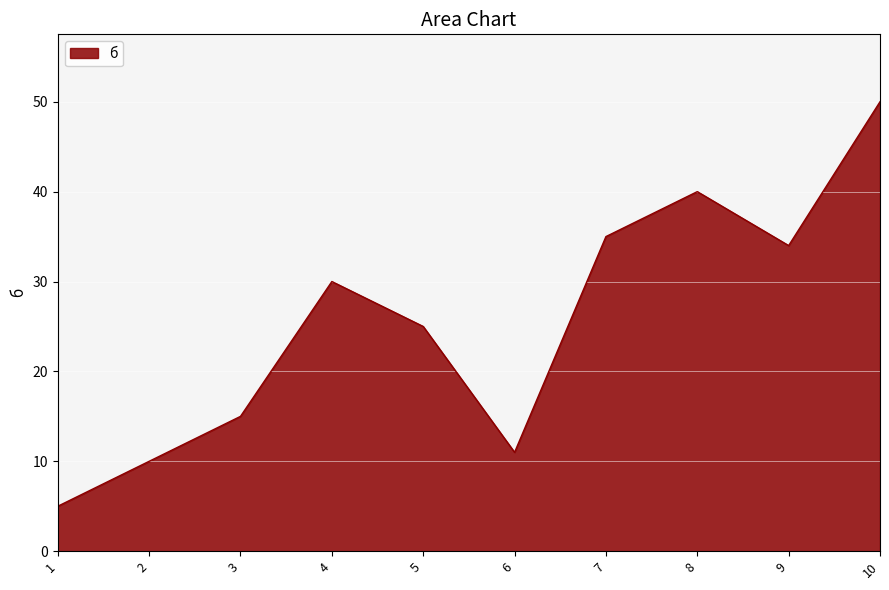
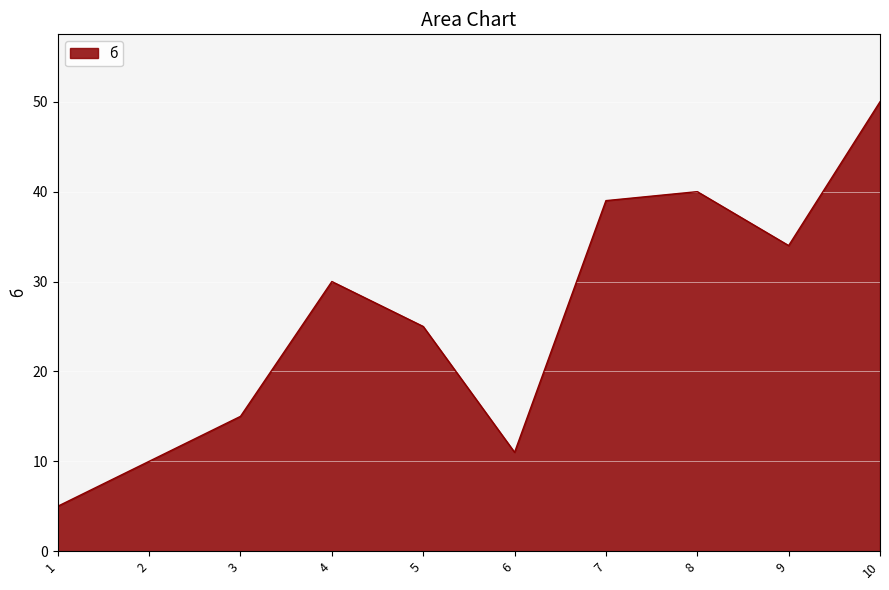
  {
    "1": 5,
    "2": 10,
    "3": 15,
    "4": 30,
    "5": 25,
    "6": 11,
-   "7": 35,
+   "7": 39,
    "8": 40,
    "9": 34,
    "10": 50
  }
